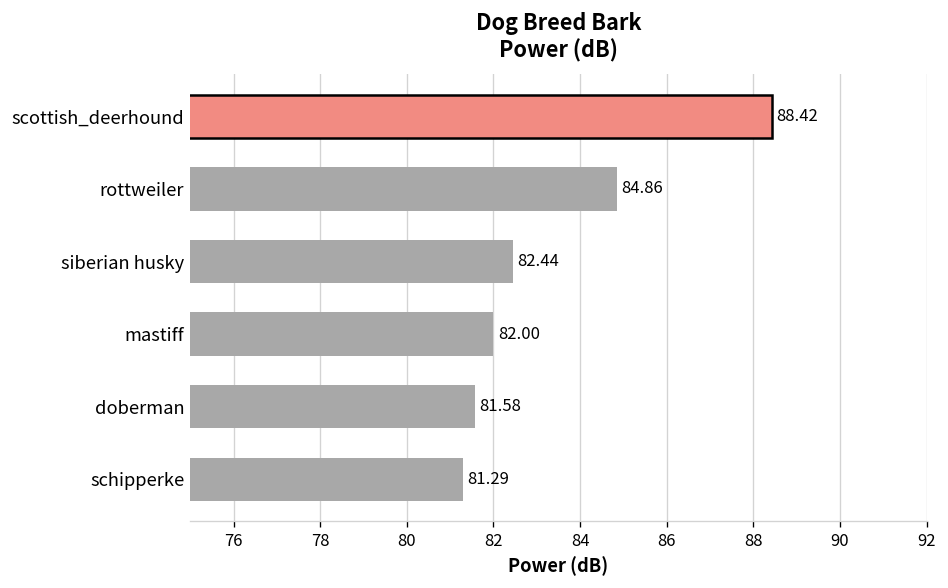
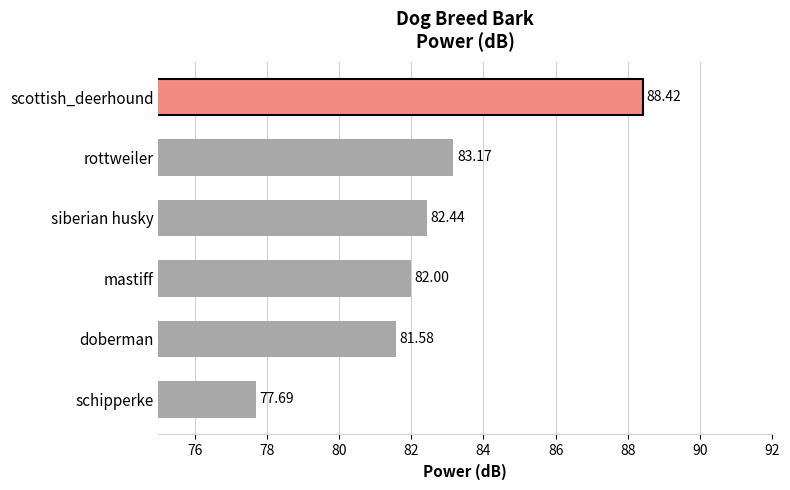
  {
    "scottish_deerhound": 88.42,
-   "rottweiler": 84.86,
+   "rottweiler": 83.17,
    "siberian husky": 82.44,
    "mastiff": 82.00,
    "doberman": 81.58,
-   "schipperke": 81.29
+   "schipperke": 77.69
  }
